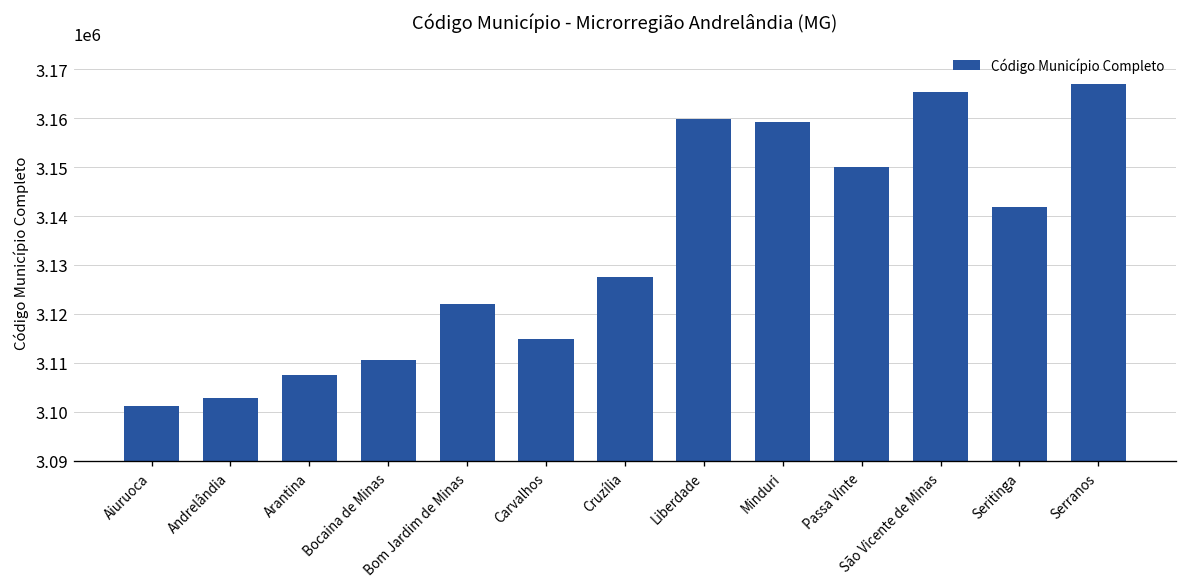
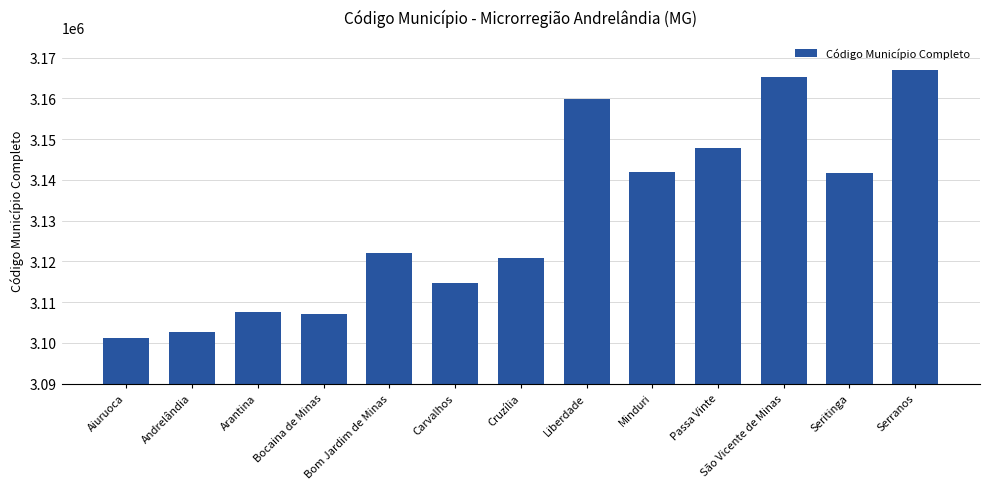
  {
    "Aiuruoca": 3101000,
    "Andrelândia": 3103000,
    "Arantina": 3108000,
-   "Bocaina de Minas": 3111000,
+   "Bocaina de Minas": 3107000,
    "Bom Jardim de Minas": 3122000,
    "Carvalhos": 3115000,
-   "Cruzília": 3128000,
+   "Cruzília": 3121000,
    "Liberdade": 3160000,
-   "Minduri": 3159000,
-   "Passa Vinte": 3150000,
+   "Minduri": 3142000,
+   "Passa Vinte": 3148000,
    "São Vicente de Minas": 3165000,
    "Seritinga": 3142000,
    "Serranos": 3167000
  }
